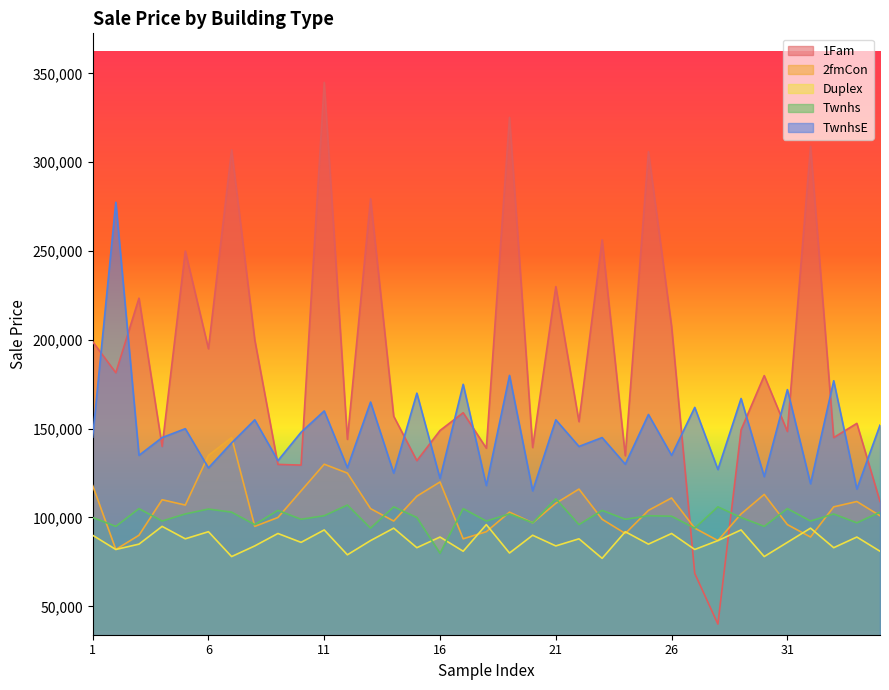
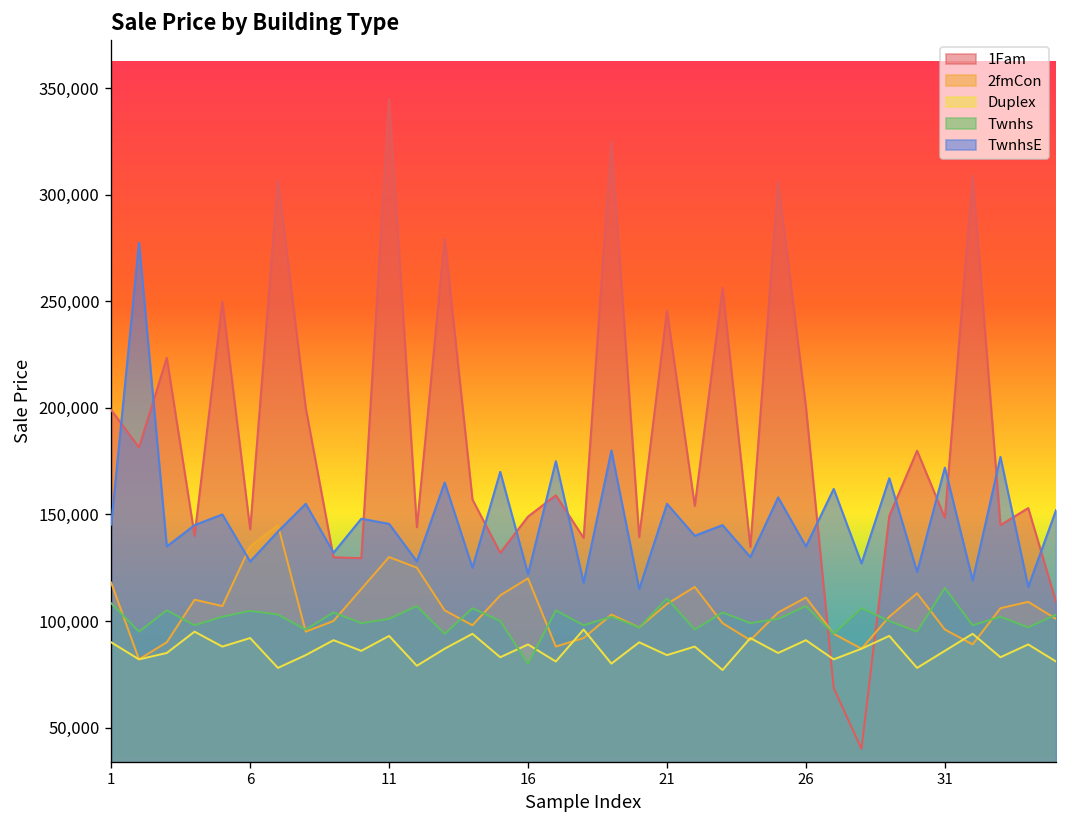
  {
    "1Fam": {
      "1": "199,000",
-     "6": "195,000",
+     "6": "143,000",
      "11": "345,000",
      "16": "149,000",
-     "21": "230,000",
-     "26": "208,000",
+     "21": "246,000",
+     "26": "200,000",
      "31": "148,000"
    },
    "Twnhs": {
-     "1": "100,000",
+     "1": "108,000",
      "6": "105,000",
      "11": "101,000",
      "16": "80,000",
      "21": "111,000",
-     "26": "101,000",
-     "31": "105,000"
+     "26": "107,000",
+     "31": "116,000"
    },
    "TwnhsE": {
      "1": "145,000",
      "6": "128,000",
-     "11": "160,000",
+     "11": "146,000",
      "16": "122,000",
      "21": "155,000",
      "26": "135,000",
      "31": "172,000"
    }
  }
